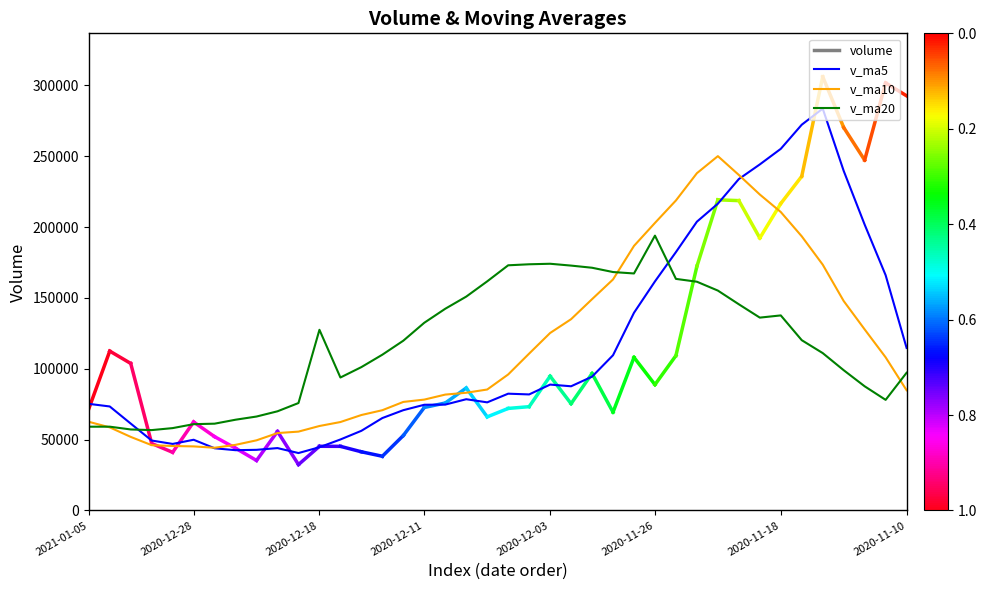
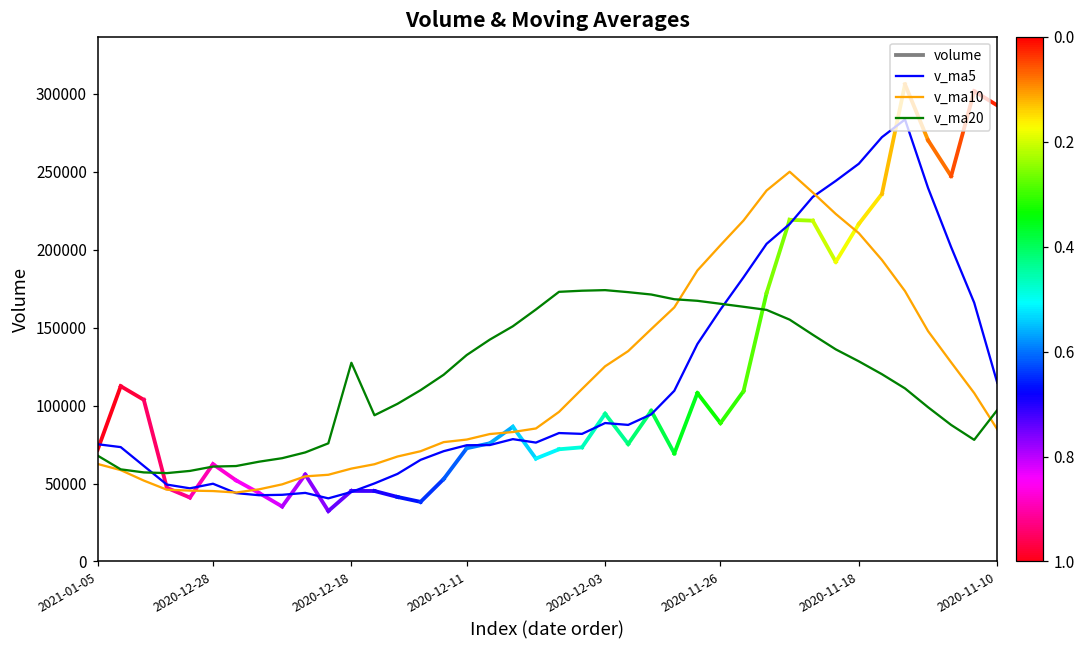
  {
    "v_ma20": {
-     "2021-01-05": 59000,
+     "2021-01-05": 68000,
      "2020-12-18": 127000,
      "2020-12-11": 132000,
      "2020-12-03": 174000,
-     "2020-11-26": 194000,
-     "2020-11-18": 138000,
+     "2020-11-26": 165000,
+     "2020-11-18": 128000,
      "2020-11-10": 97000
    }
  }
